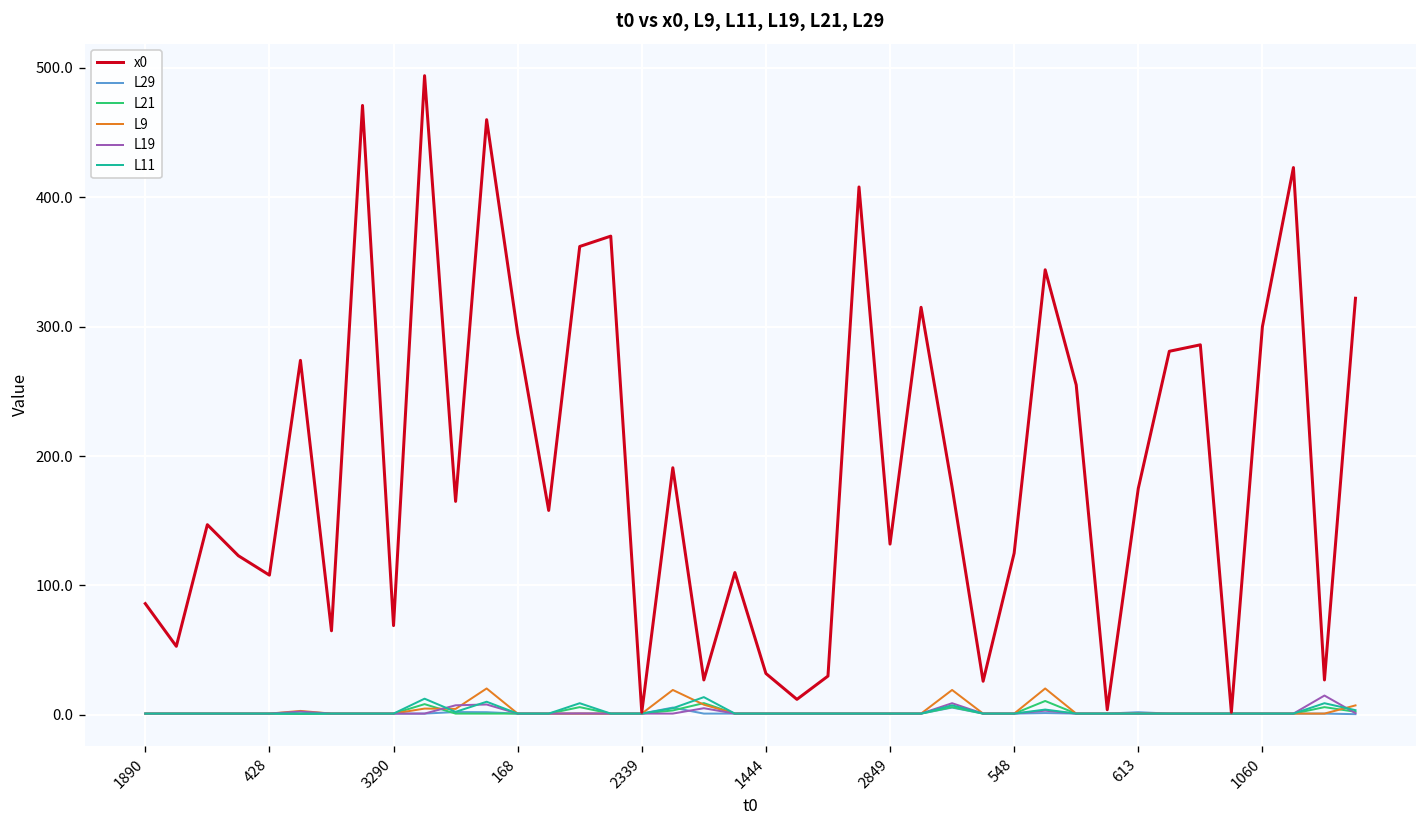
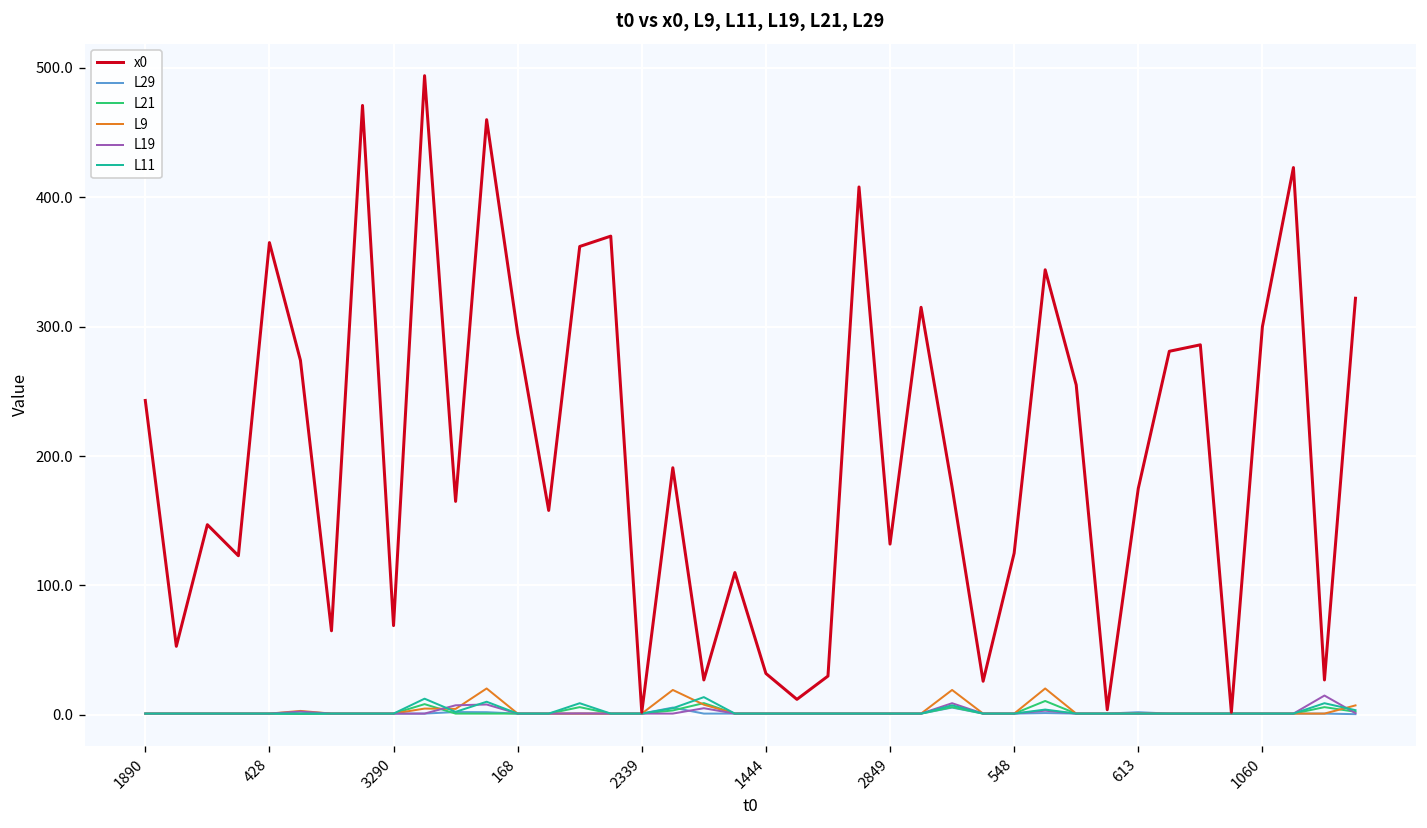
  {
    "x0": {
-     "1890": 86,
-     "428": 108,
+     "1890": 243,
+     "428": 365,
      "3290": 69,
      "168": 295,
      "1444": 32,
      "2849": 132,
      "548": 125,
      "613": 175,
      "1060": 300
    }
  }
